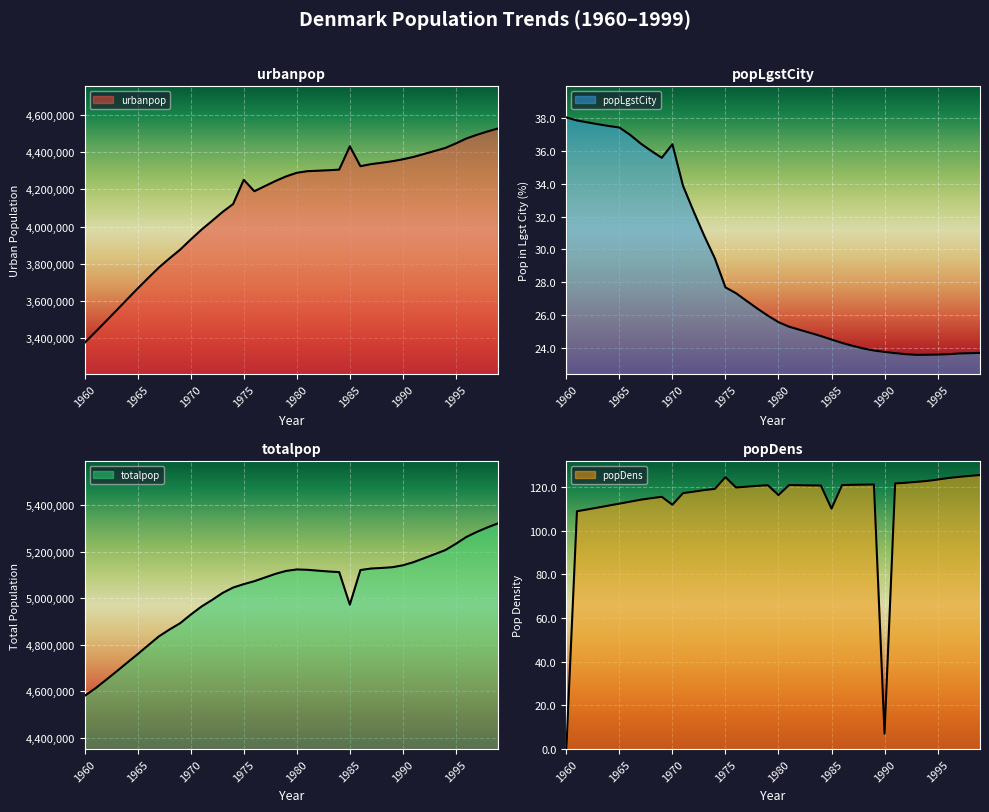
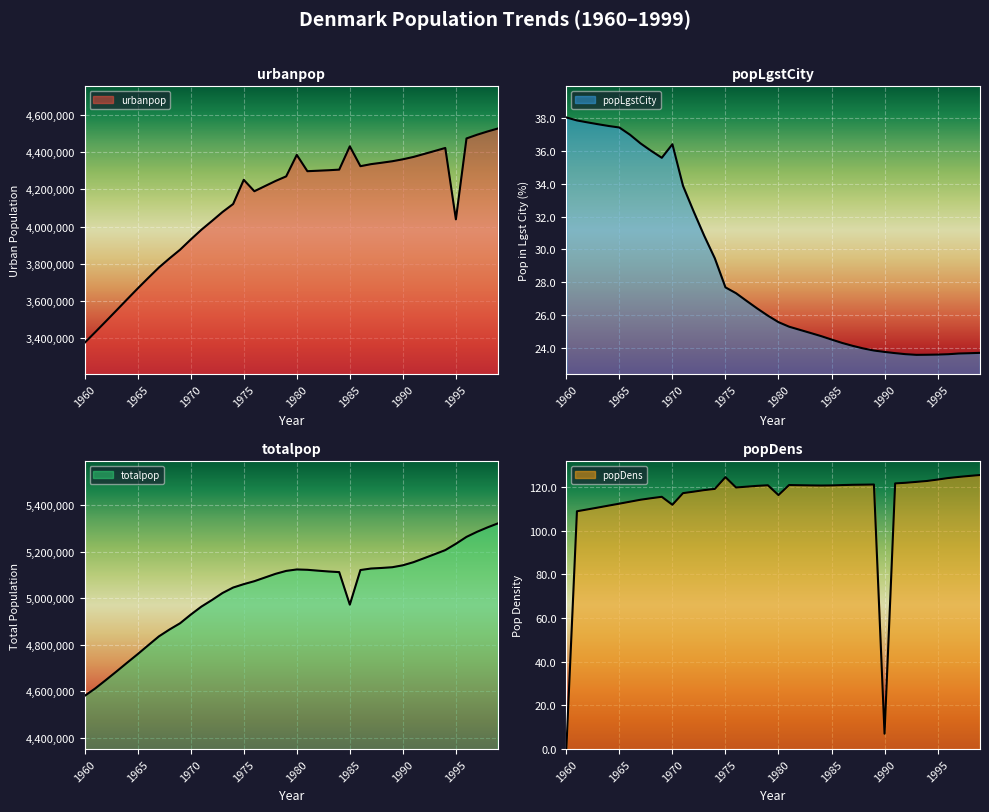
  {
    "urbanpop": {
      "1960": "3,370,000",
      "1965": "3,670,000",
      "1970": "3,930,000",
      "1975": "4,250,000",
-     "1980": "4,290,000",
+     "1980": "4,390,000",
      "1985": "4,430,000",
      "1990": "4,360,000",
-     "1995": "4,450,000"
+     "1995": "4,040,000"
    },
    "popLgstCity": {
      "1960": "38.1",
      "1965": "37.4",
      "1970": "36.4",
      "1975": "27.7",
      "1980": "25.6",
      "1985": "24.5",
      "1990": "23.7",
      "1995": "23.6"
    },
    "totalpop": {
      "1960": "4,580,000",
      "1965": "4,760,000",
      "1970": "4,930,000",
      "1975": "5,060,000",
      "1980": "5,120,000",
      "1985": "4,970,000",
      "1990": "5,140,000",
      "1995": "5,230,000"
    },
    "popDens": {
      "1960": "0",
      "1965": "112",
      "1970": "112",
      "1975": "124",
      "1980": "116",
-     "1985": "110",
+     "1985": "121",
      "1990": "7",
      "1995": "123"
    }
  }
